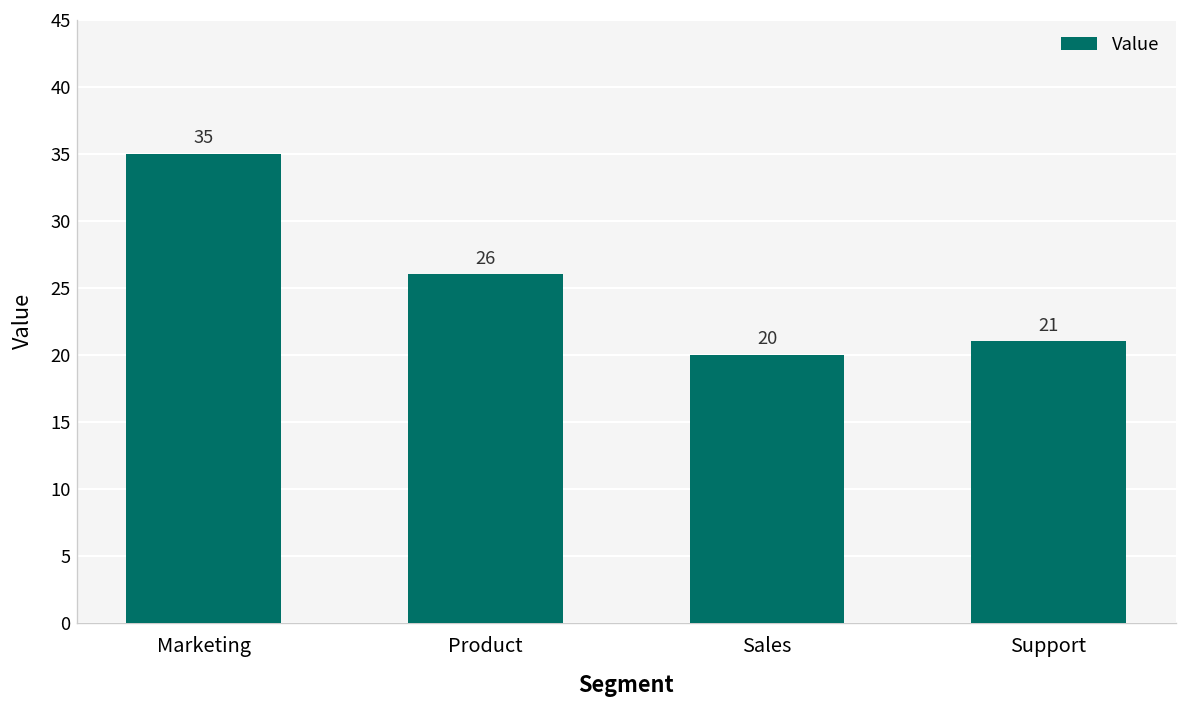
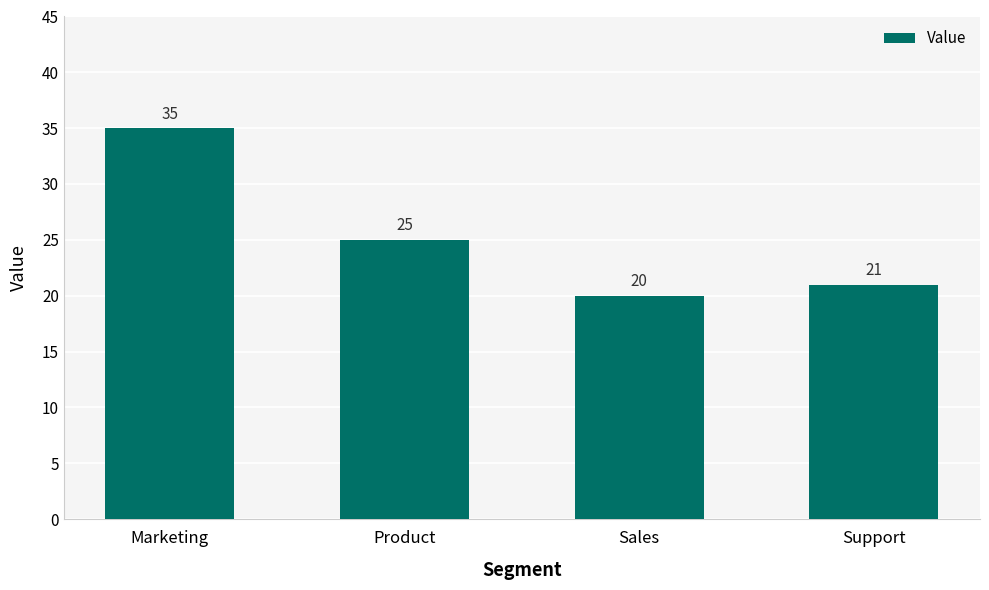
  {
    "Marketing": 35,
-   "Product": 26,
+   "Product": 25,
    "Sales": 20,
    "Support": 21
  }
